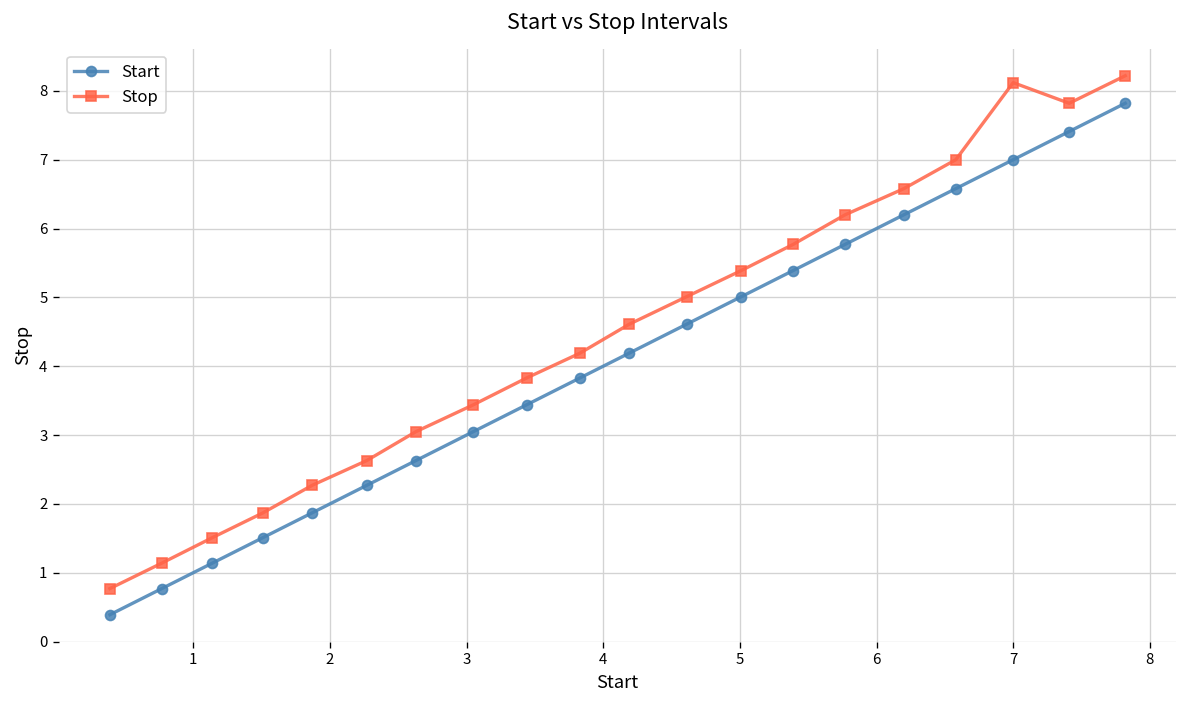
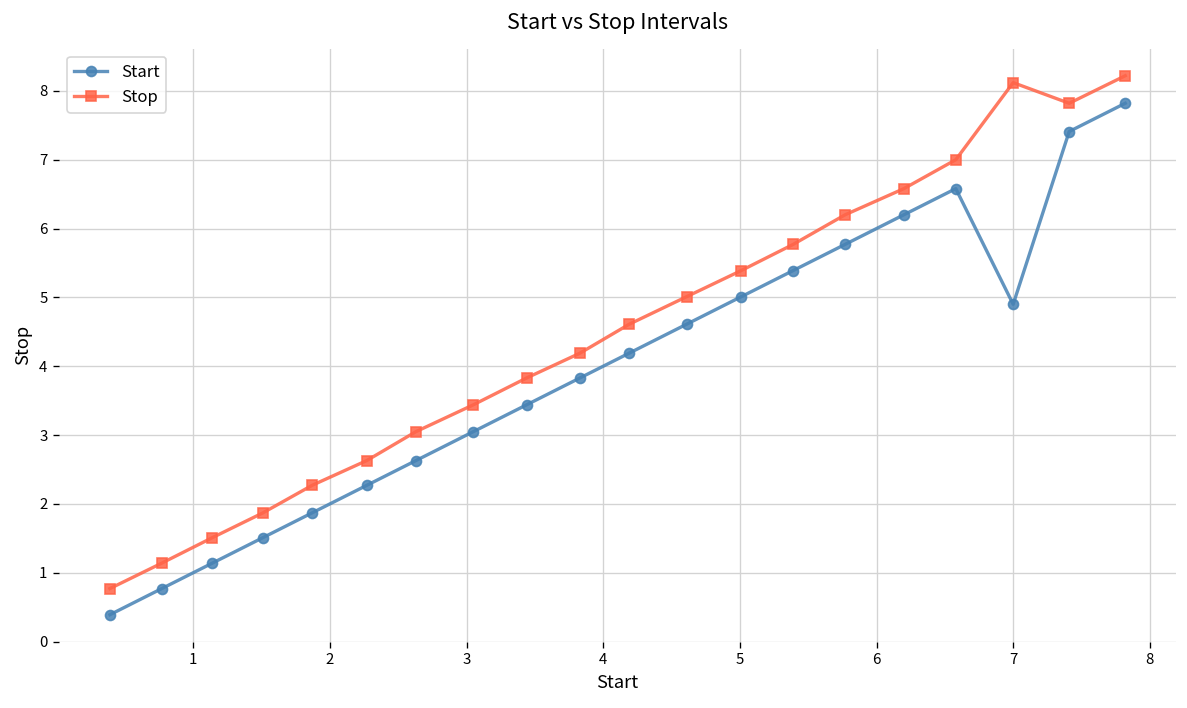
  {
    "Start": {
-     "7": 7.0
+     "7": 4.9
    },
    "Stop": {
      "7": 8.1
    }
  }
